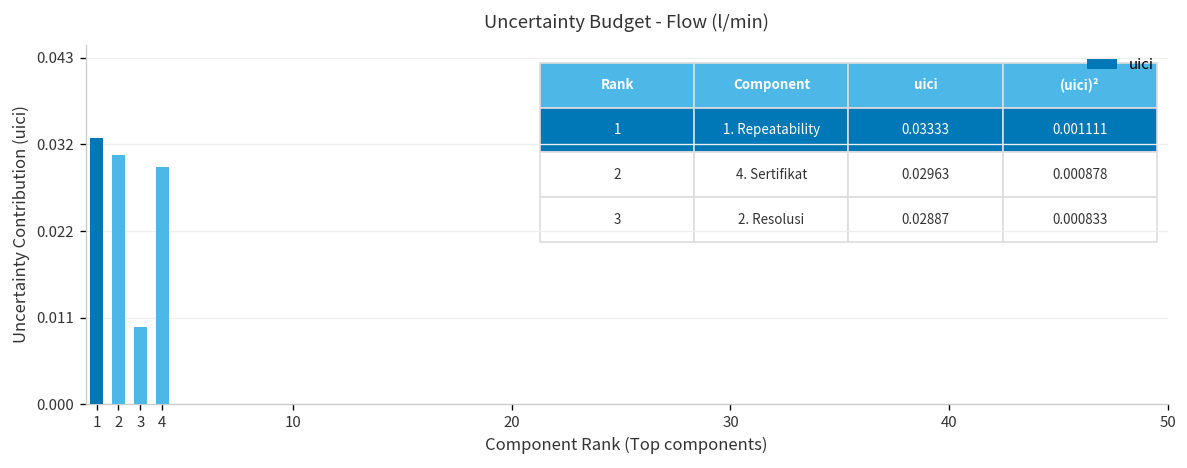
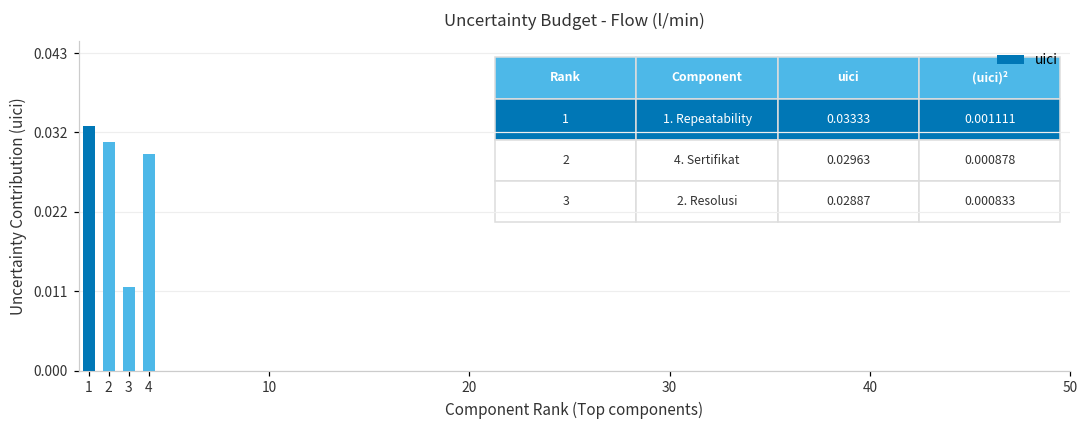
  {
    "1": 0.033,
    "2": 0.031,
-   "3": 0.010,
+   "3": 0.011,
    "4": 0.030
  }
